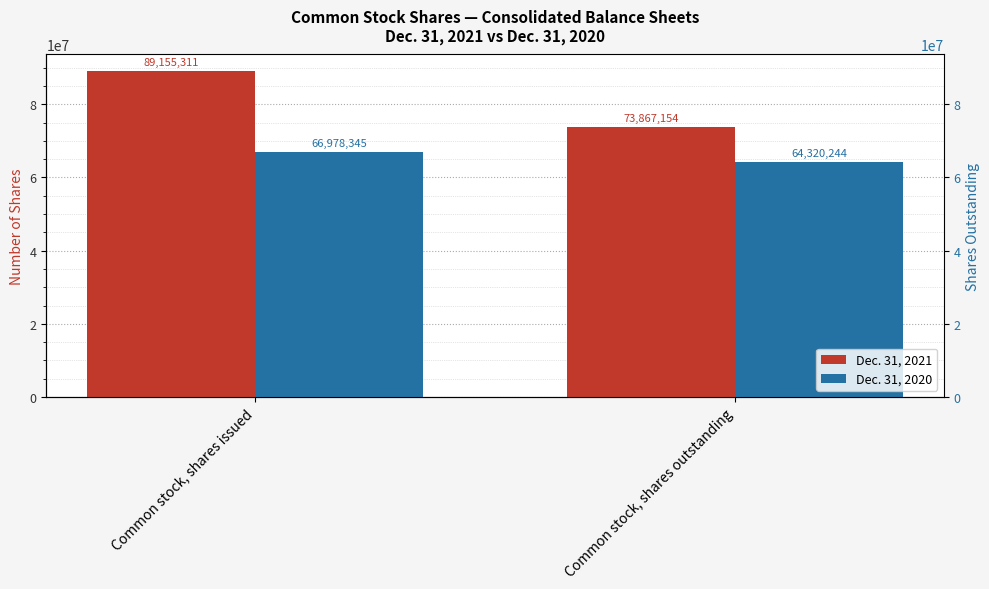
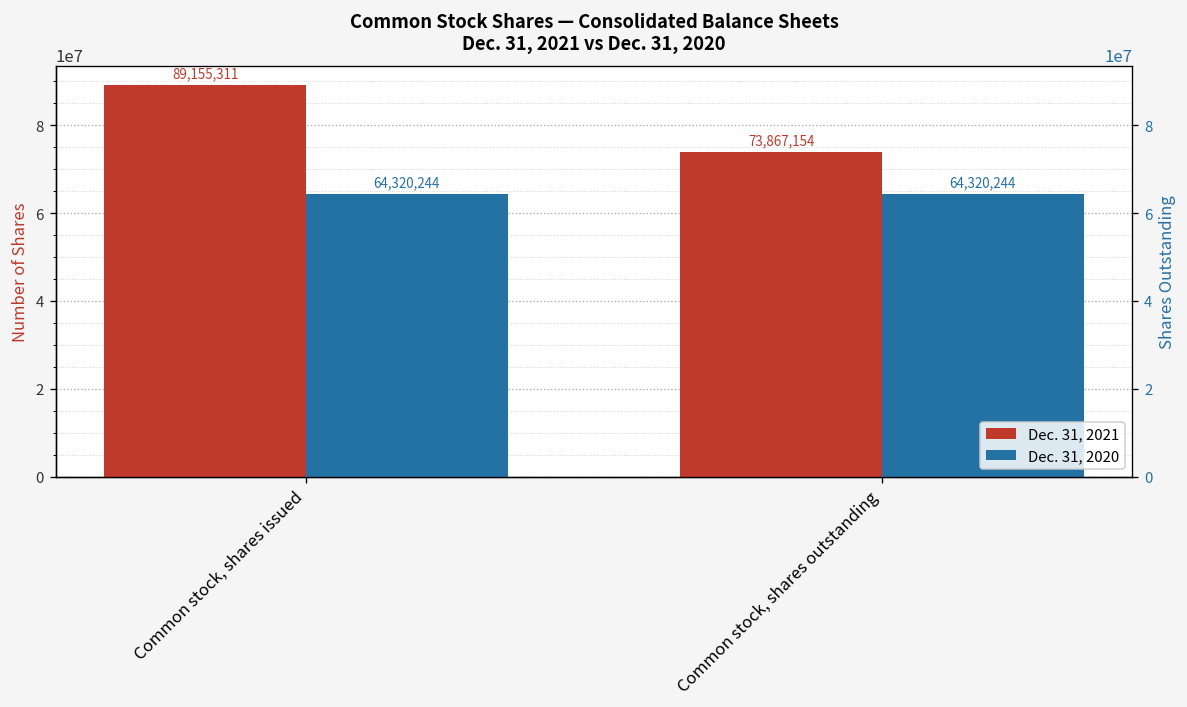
  {
    "Dec. 31, 2021": {
      "Common stock, shares issued": "89,155,311",
      "Common stock, shares outstanding": "73,867,154"
    },
    "Dec. 31, 2020": {
-     "Common stock, shares issued": "66,978,345",
+     "Common stock, shares issued": "64,320,244",
      "Common stock, shares outstanding": "64,320,244"
    }
  }
